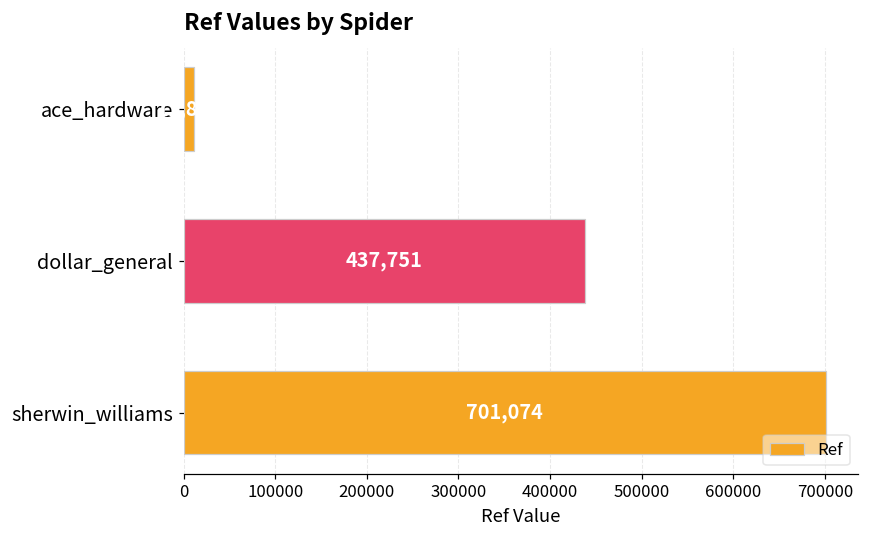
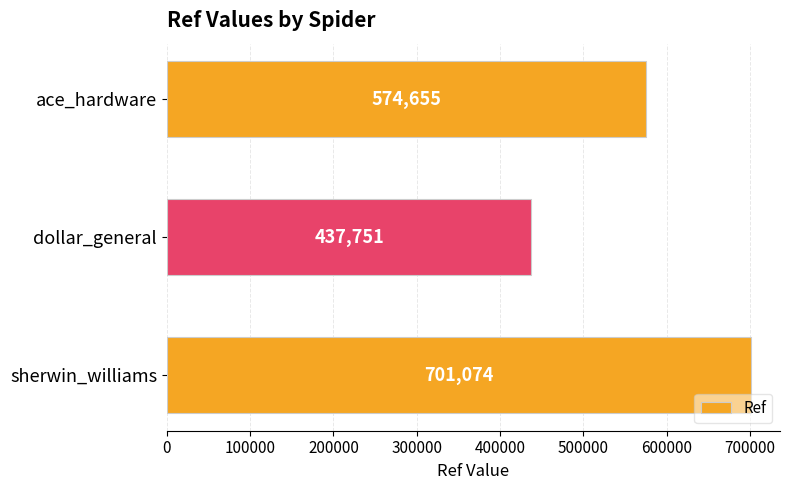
  {
-   "ace_hardware": 10000
+   "ace_hardware": 570000
  }
